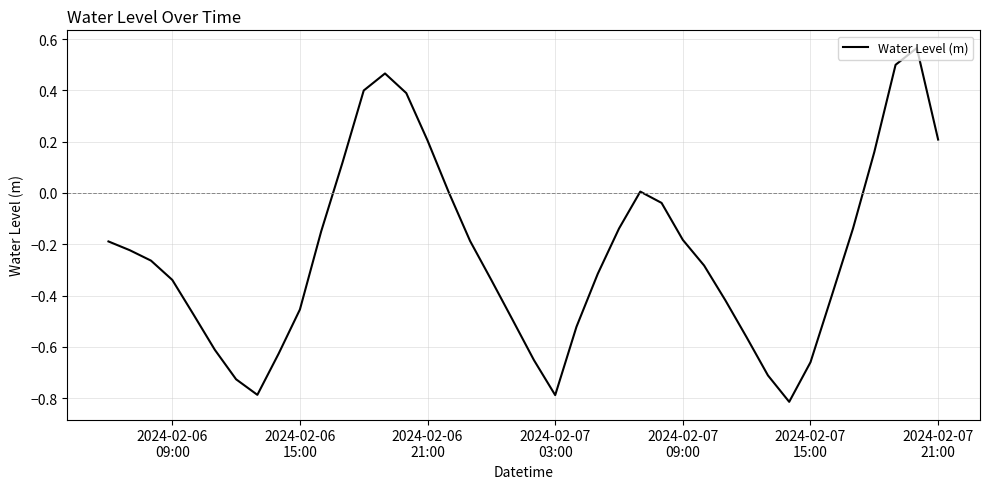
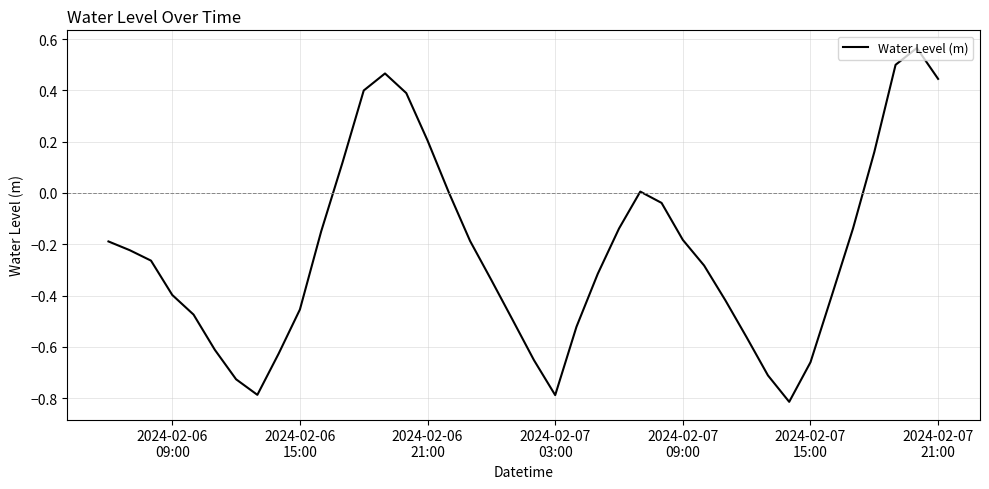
  {
-   "2024-02-06 09:00": -0.34,
+   "2024-02-06 09:00": -0.40,
    "2024-02-06 15:00": -0.45,
    "2024-02-06 21:00": 0.20,
    "2024-02-07 03:00": -0.79,
    "2024-02-07 09:00": -0.18,
    "2024-02-07 15:00": -0.66,
-   "2024-02-07 21:00": 0.21
+   "2024-02-07 21:00": 0.44
  }
